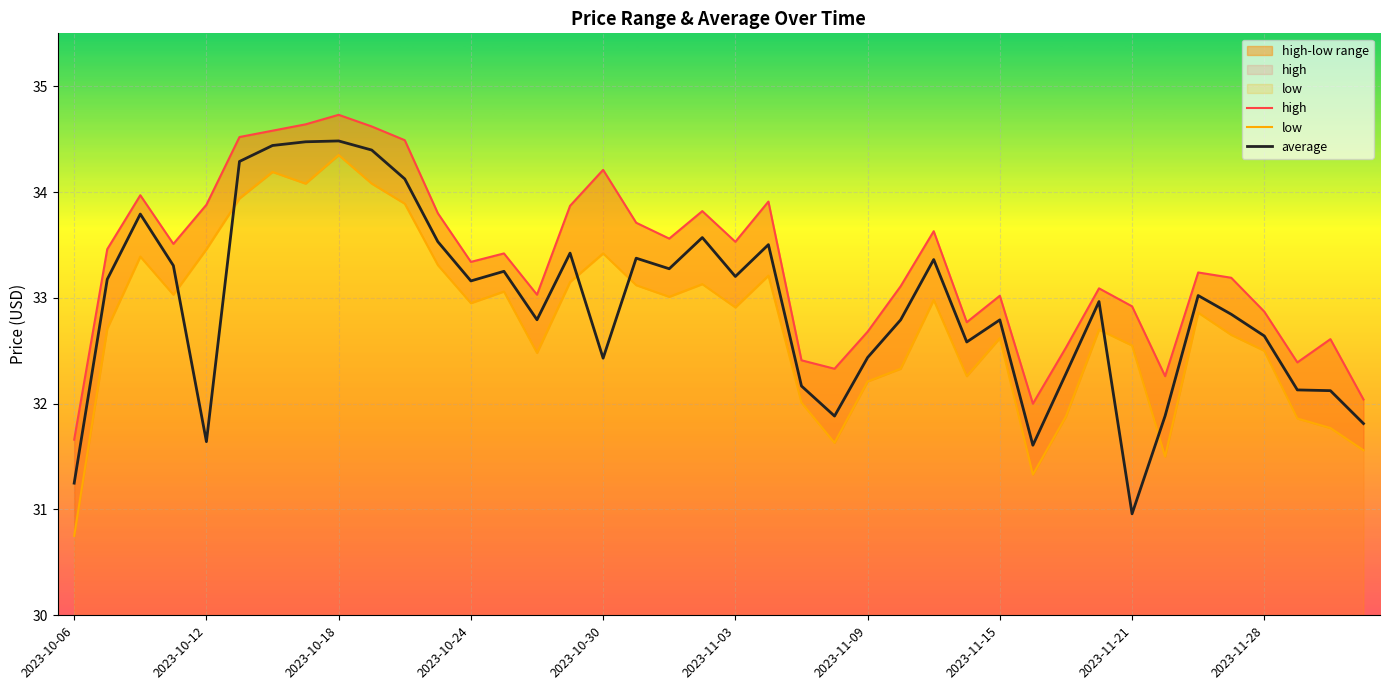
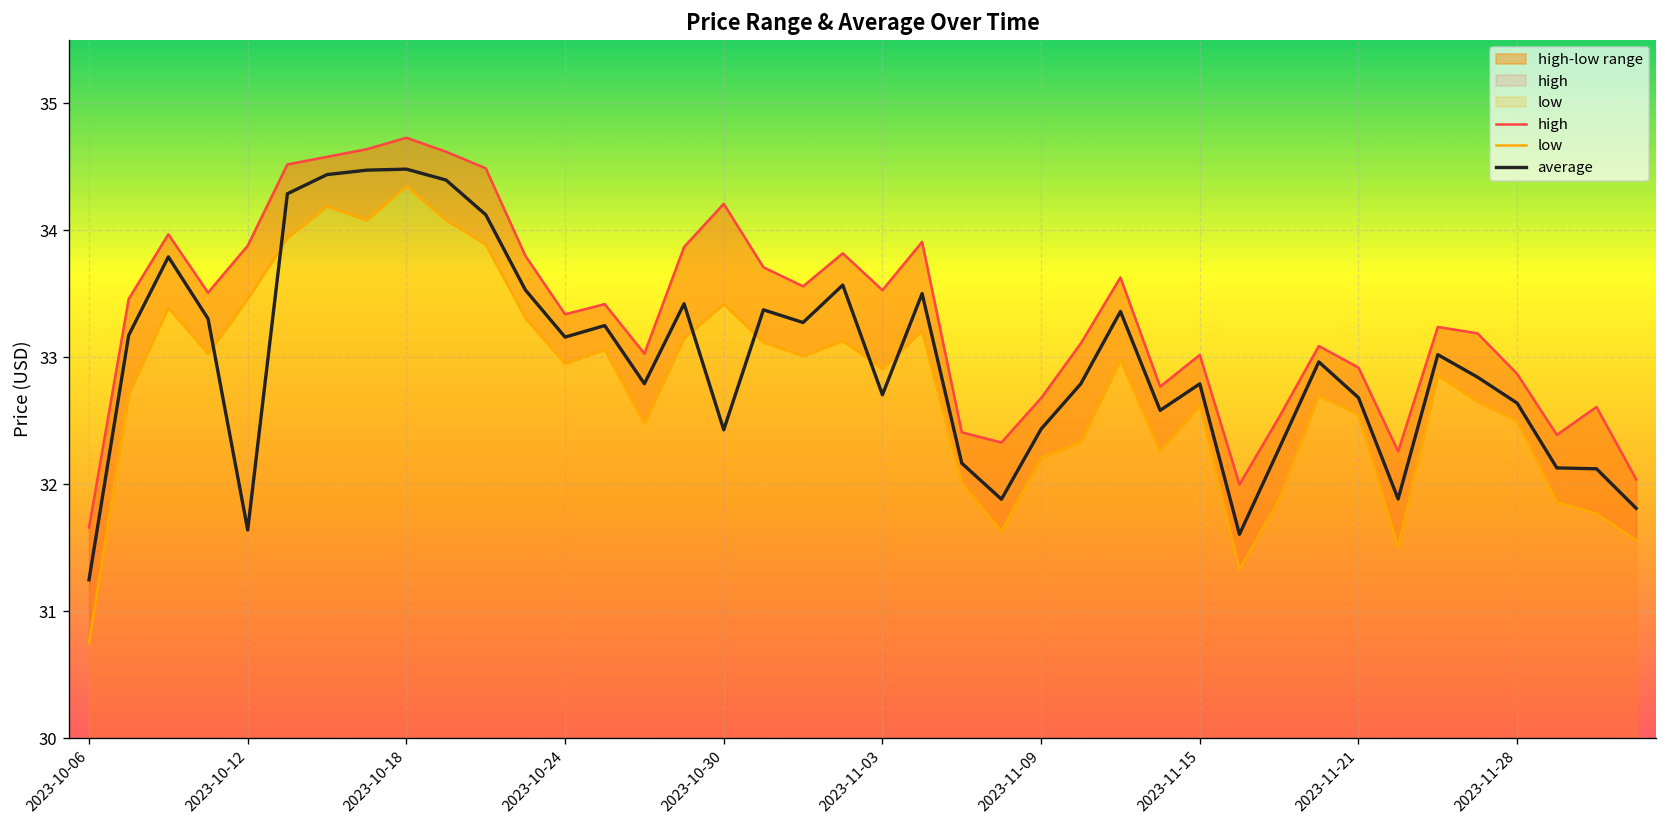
  {
    "average": {
      "2023-10-06": 31.25,
      "2023-10-12": 31.64,
      "2023-10-18": 34.48,
      "2023-10-24": 33.16,
      "2023-10-30": 32.43,
-     "2023-11-03": 33.20,
+     "2023-11-03": 32.71,
      "2023-11-09": 32.44,
      "2023-11-15": 32.79,
-     "2023-11-21": 30.96,
+     "2023-11-21": 32.68,
      "2023-11-28": 32.64
    }
  }
